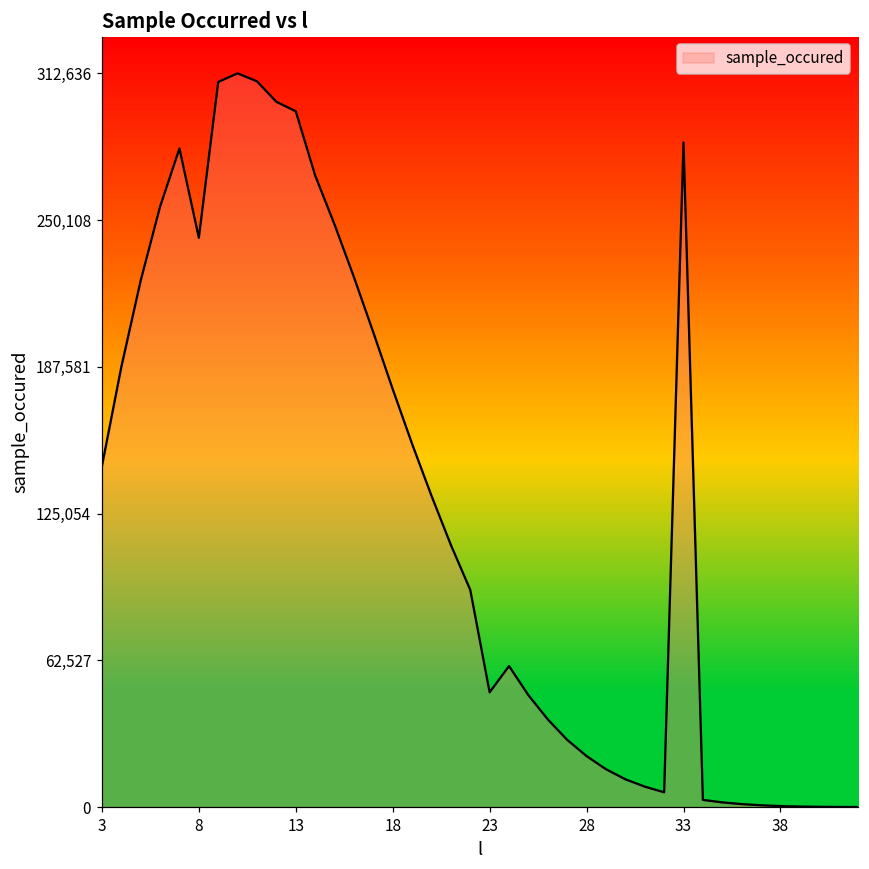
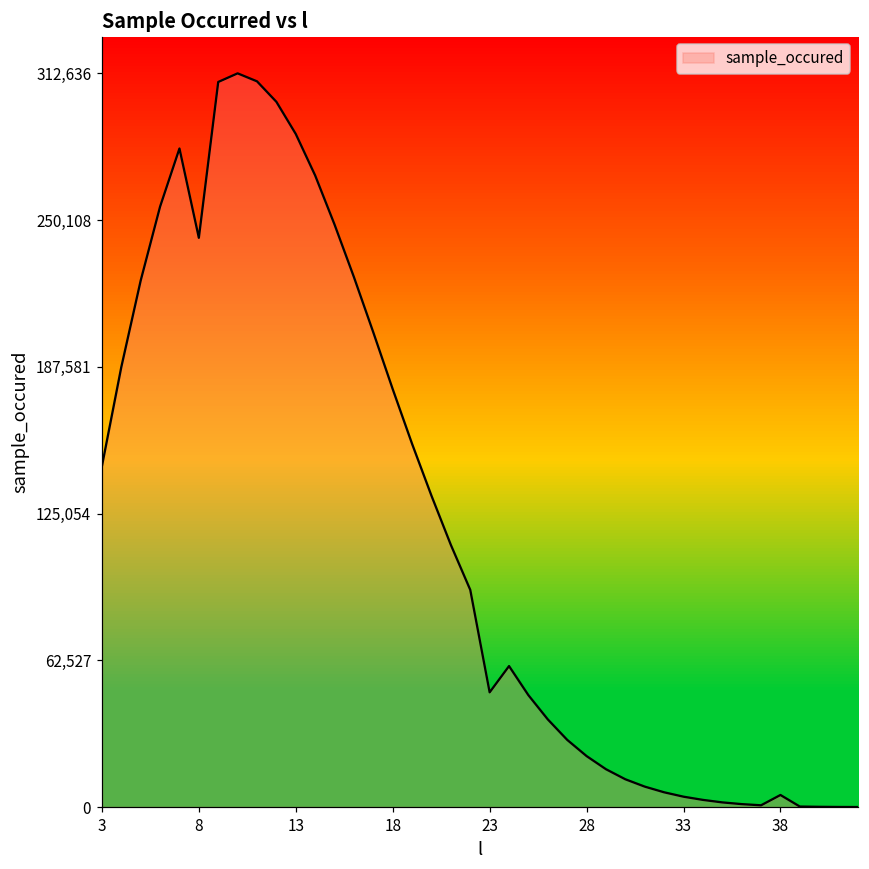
  {
    "3": "145,000",
    "8": "243,000",
-   "13": "296,000",
+   "13": "287,000",
    "18": "178,000",
    "23": "49,000",
    "28": "22,000",
-   "33": "283,000",
-   "38": "0"
+   "33": "4,000",
+   "38": "5,000"
  }
